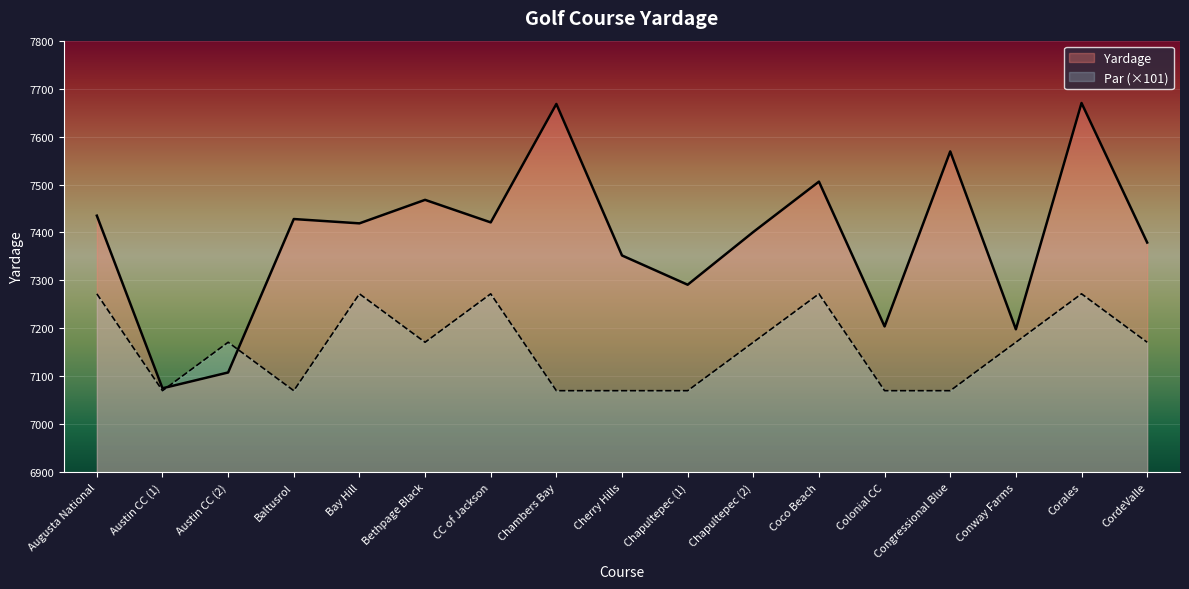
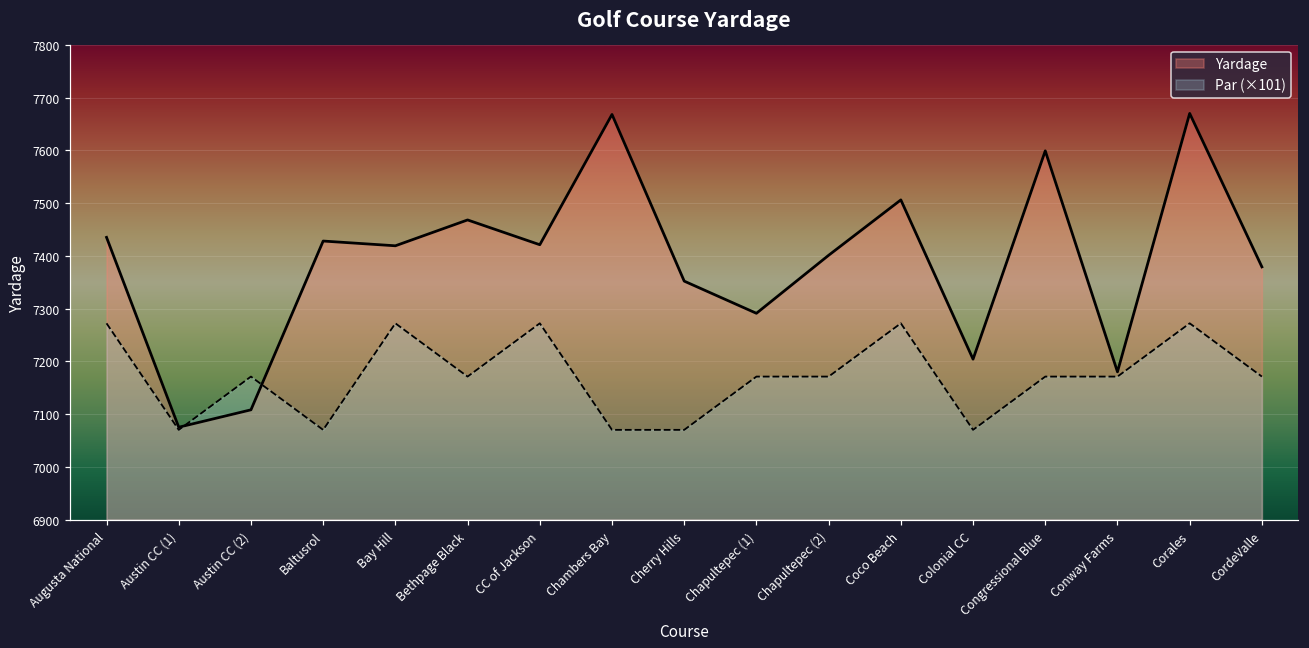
  {
    "Yardage": {
      "Augusta National": 7440,
      "Austin CC (2)": 7110,
      "Baltusrol": 7430,
      "Bay Hill": 7420,
      "Bethpage Black": 7470,
      "CC of Jackson": 7420,
      "Chambers Bay": 7670,
      "Cherry Hills": 7350,
      "Chapultepec (1)": 7290,
      "Chapultepec (2)": 7400,
      "Coco Beach": 7510,
      "Colonial CC": 7200,
-     "Congressional Blue": 7570,
-     "Conway Farms": 7200,
+     "Congressional Blue": 7600,
+     "Conway Farms": 7180,
      "Corales": 7670,
      "CordeValle": 7380
    },
    "Par (×101)": {
      "Augusta National": 7270,
      "Austin CC (2)": 7170,
      "Baltusrol": 7070,
      "Bay Hill": 7270,
      "Bethpage Black": 7170,
      "CC of Jackson": 7270,
      "Chambers Bay": 7070,
      "Cherry Hills": 7070,
-     "Chapultepec (1)": 7070,
+     "Chapultepec (1)": 7170,
      "Chapultepec (2)": 7170,
      "Coco Beach": 7270,
      "Colonial CC": 7070,
-     "Congressional Blue": 7070,
+     "Congressional Blue": 7170,
      "Conway Farms": 7170,
      "Corales": 7270,
      "CordeValle": 7170
    }
  }
